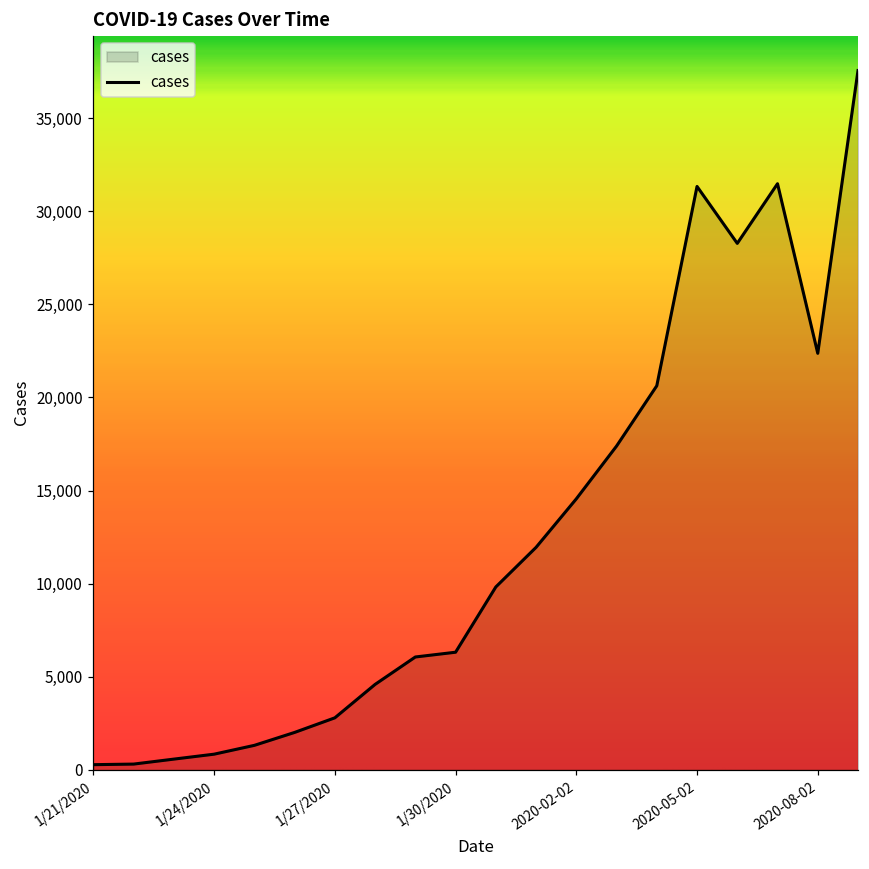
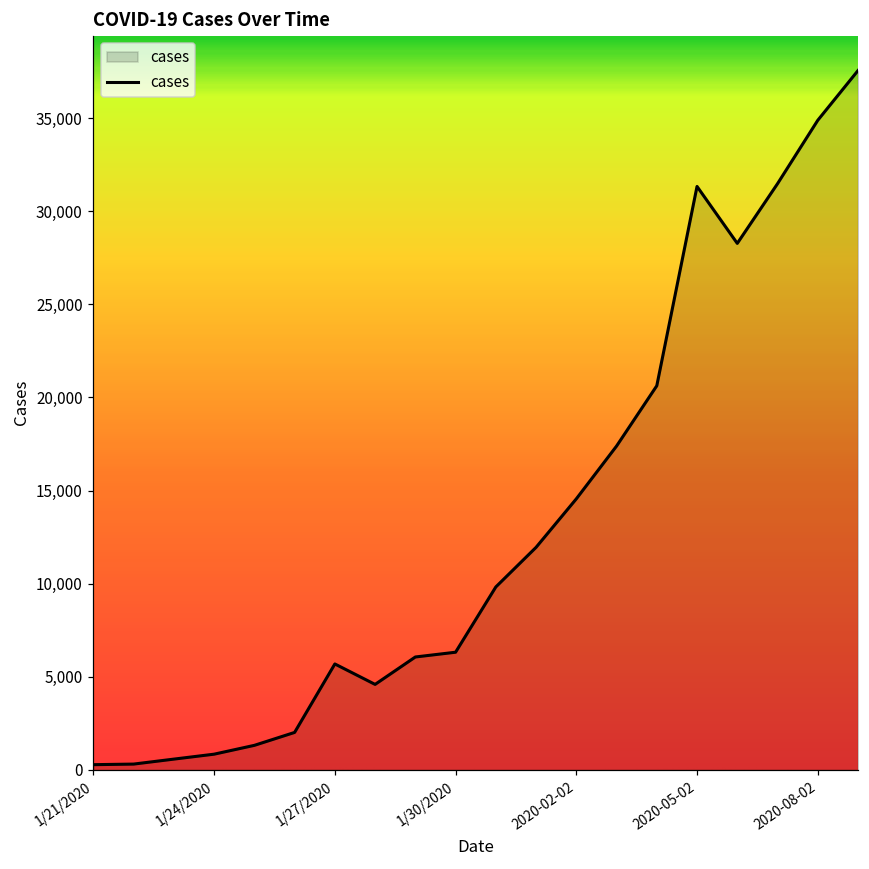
  {
    "1/21/2020": "300",
    "1/24/2020": "800",
-   "1/27/2020": "2,800",
+   "1/27/2020": "5,700",
    "1/30/2020": "6,300",
    "2020-02-02": "14,600",
    "2020-05-02": "31,300",
-   "2020-08-02": "22,400"
+   "2020-08-02": "34,900"
  }
